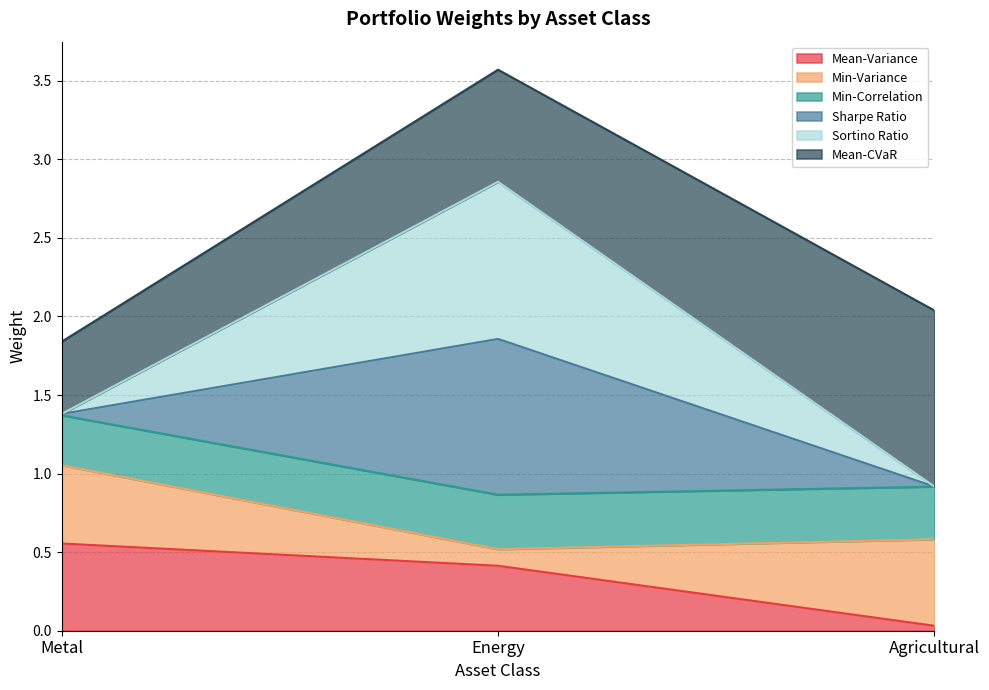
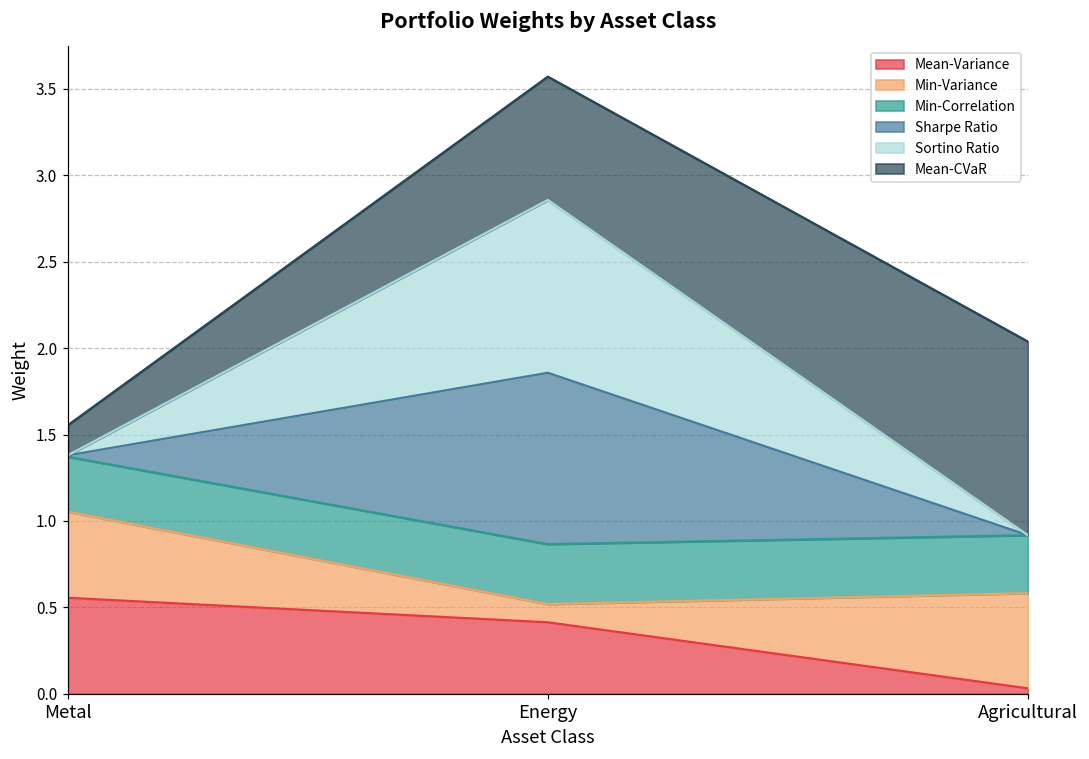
  {
    "Mean-Variance": {
      "Metal": 0.56,
      "Energy": 0.41,
      "Agricultural": 0.03
    },
    "Min-Variance": {
      "Metal": 0.50,
      "Energy": 0.11,
      "Agricultural": 0.55
    },
    "Sortino Ratio": {
      "Energy": 1.00
    },
    "Mean-CVaR": {
-     "Metal": 0.46,
+     "Metal": 0.17,
      "Energy": 0.71,
      "Agricultural": 1.12
    }
  }
